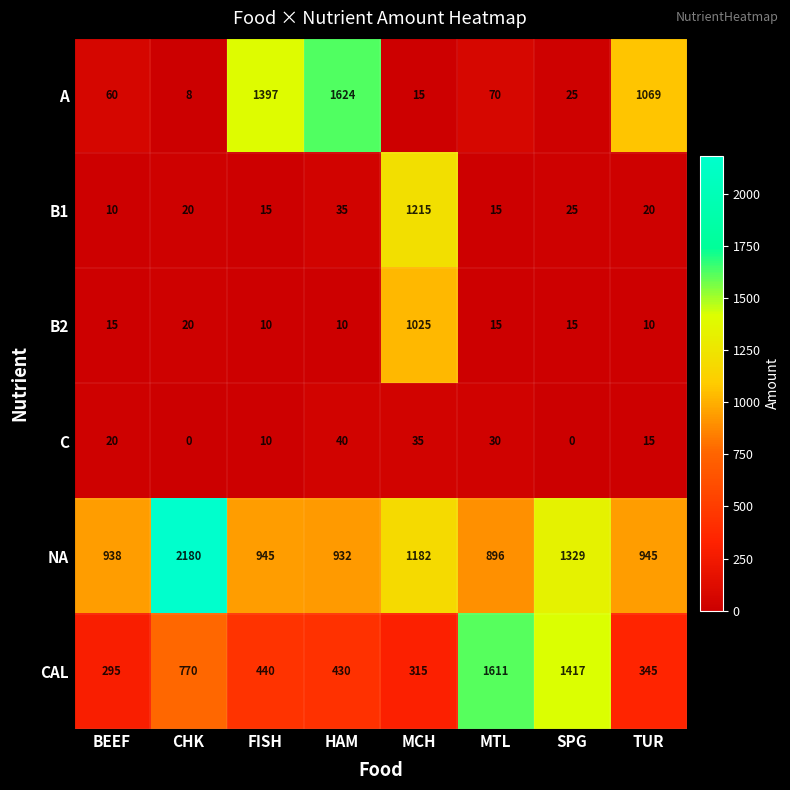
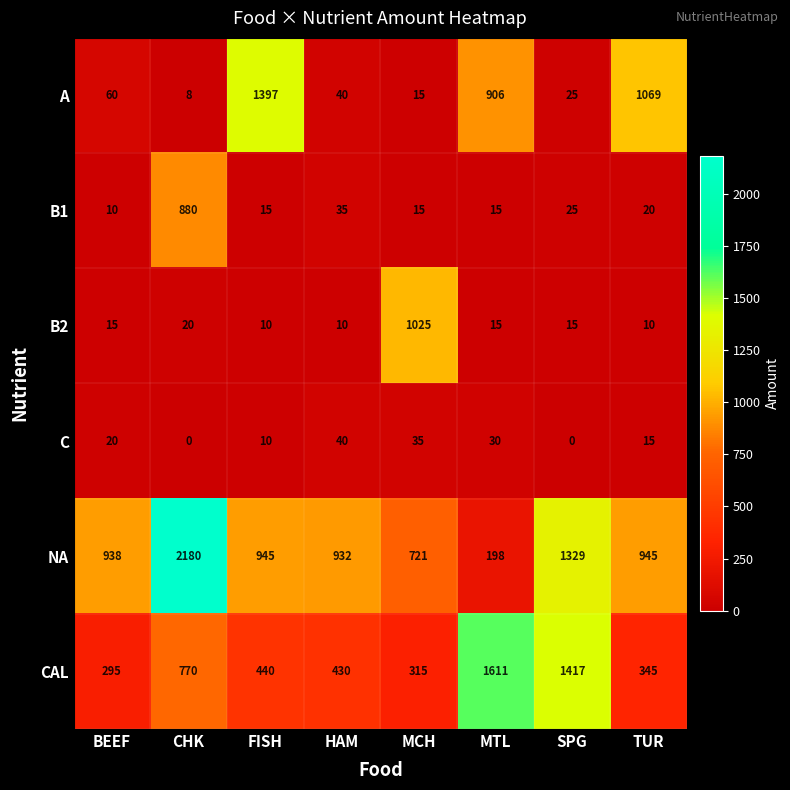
  {
    "A": {
      "BEEF": 60,
      "CHK": 8,
      "FISH": 1397,
-     "HAM": 1624,
+     "HAM": 40,
      "MCH": 15,
-     "MTL": 70,
+     "MTL": 906,
      "SPG": 25,
      "TUR": 1069
    },
    "B1": {
      "BEEF": 10,
-     "CHK": 20,
+     "CHK": 880,
      "FISH": 15,
      "HAM": 35,
-     "MCH": 1215,
+     "MCH": 15,
      "MTL": 15,
      "SPG": 25,
      "TUR": 20
    },
    "B2": {
      "BEEF": 15,
      "CHK": 20,
      "FISH": 10,
      "HAM": 10,
      "MCH": 1025,
      "MTL": 15,
      "SPG": 15,
      "TUR": 10
    },
    "C": {
      "BEEF": 20,
      "CHK": 0,
      "FISH": 10,
      "HAM": 40,
      "MCH": 35,
      "MTL": 30,
      "SPG": 0,
      "TUR": 15
    },
    "NA": {
      "BEEF": 938,
      "CHK": 2180,
      "FISH": 945,
      "HAM": 932,
-     "MCH": 1182,
-     "MTL": 896,
+     "MCH": 721,
+     "MTL": 198,
      "SPG": 1329,
      "TUR": 945
    },
    "CAL": {
      "BEEF": 295,
      "CHK": 770,
      "FISH": 440,
      "HAM": 430,
      "MCH": 315,
      "MTL": 1611,
      "SPG": 1417,
      "TUR": 345
    }
  }
